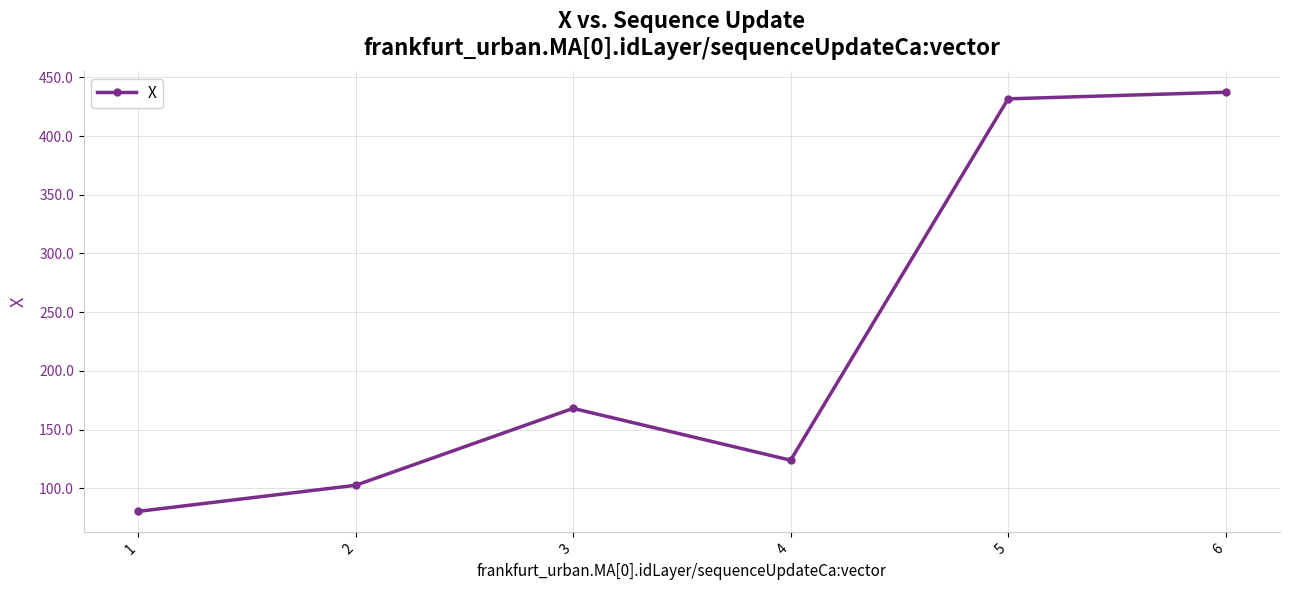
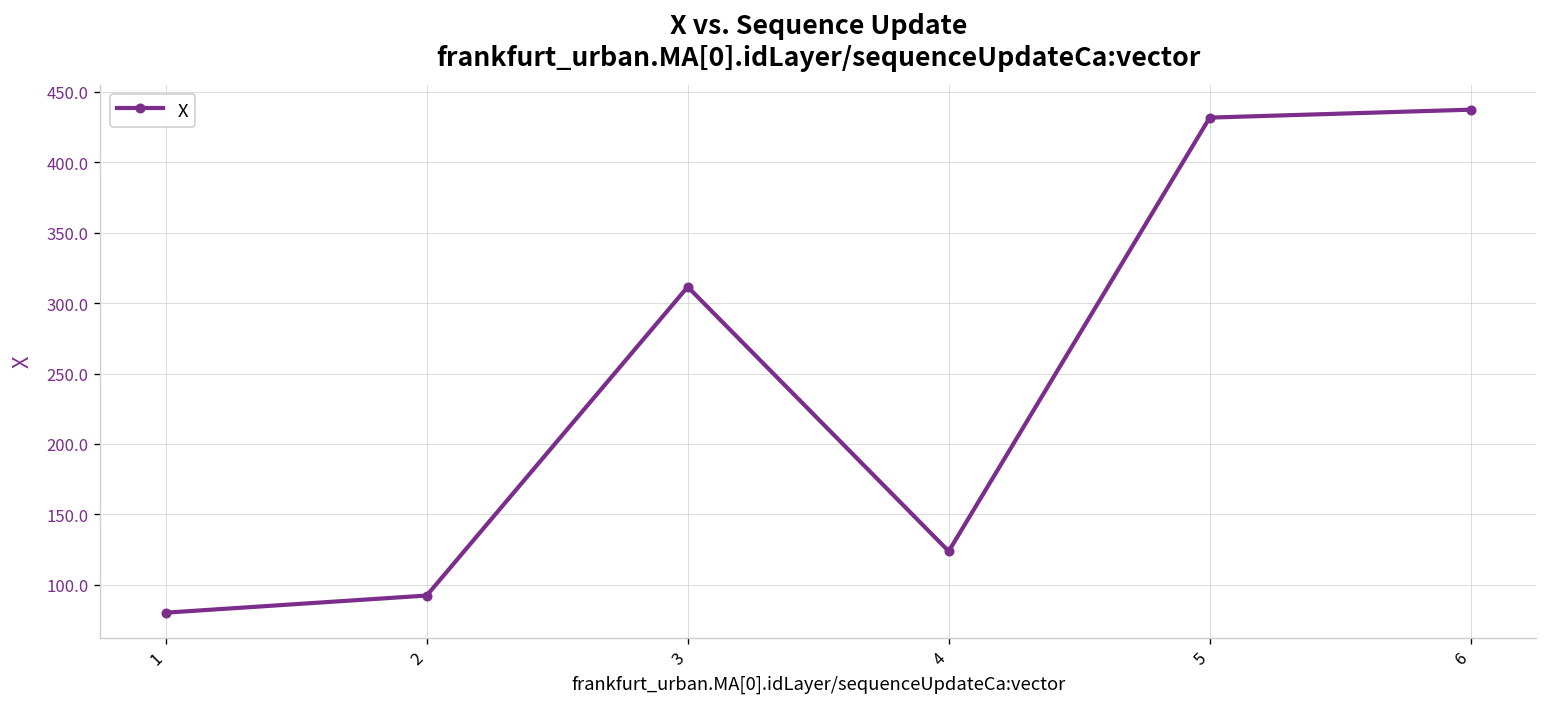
  {
    "1": 80,
-   "2": 102,
-   "3": 168,
+   "2": 92,
+   "3": 312,
    "4": 124,
    "5": 432,
    "6": 437
  }
